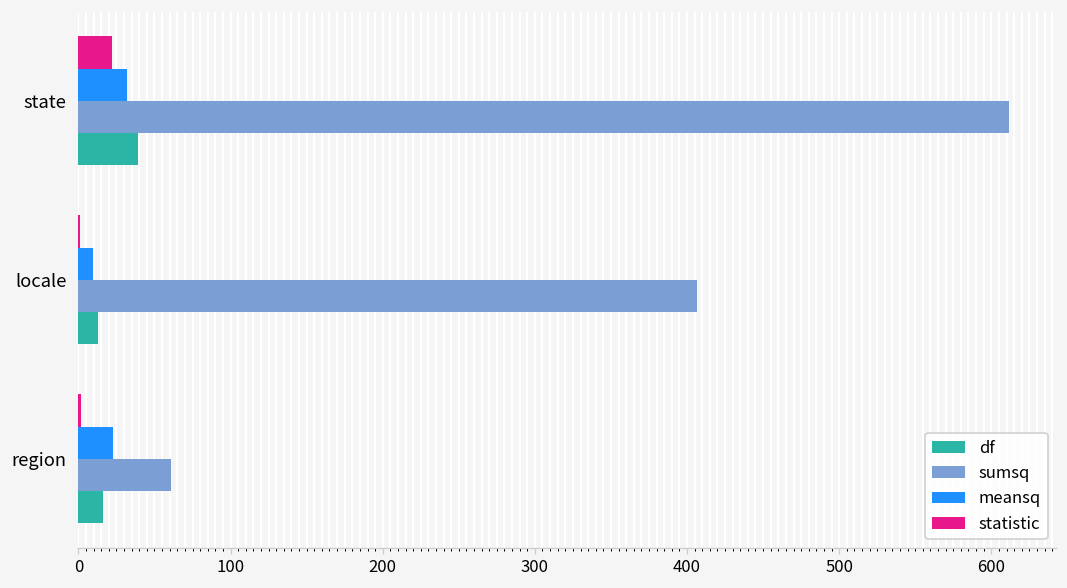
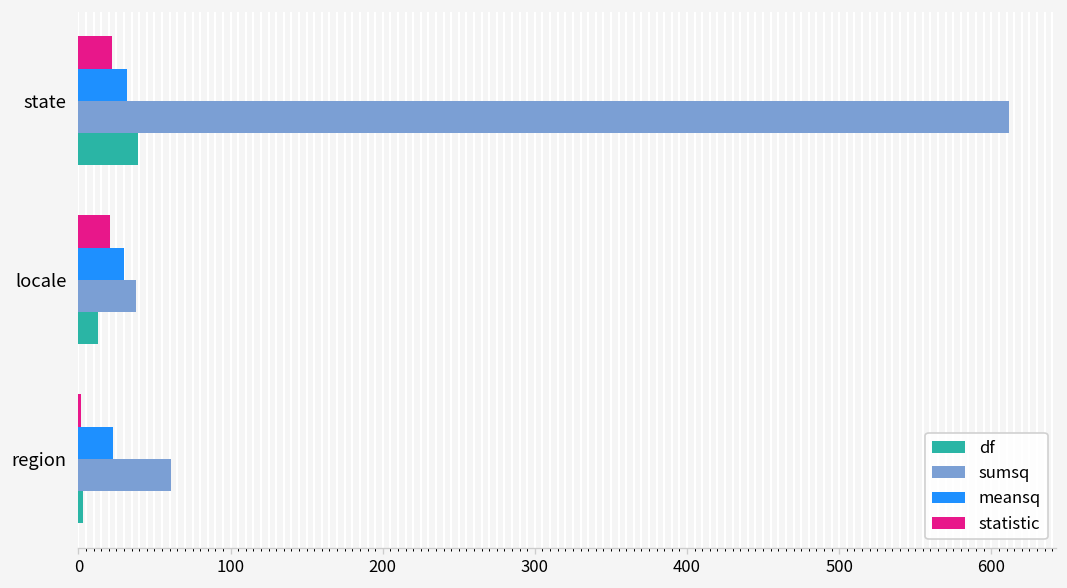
  {
    "df": {
      "state": 39,
      "locale": 13,
-     "region": 16
+     "region": 3
    },
    "sumsq": {
      "state": 612,
-     "locale": 406,
+     "locale": 38,
      "region": 61
    },
    "meansq": {
      "state": 32,
-     "locale": 9,
+     "locale": 30,
      "region": 23
    },
    "statistic": {
      "state": 22,
-     "locale": 1
+     "locale": 21
    }
  }
